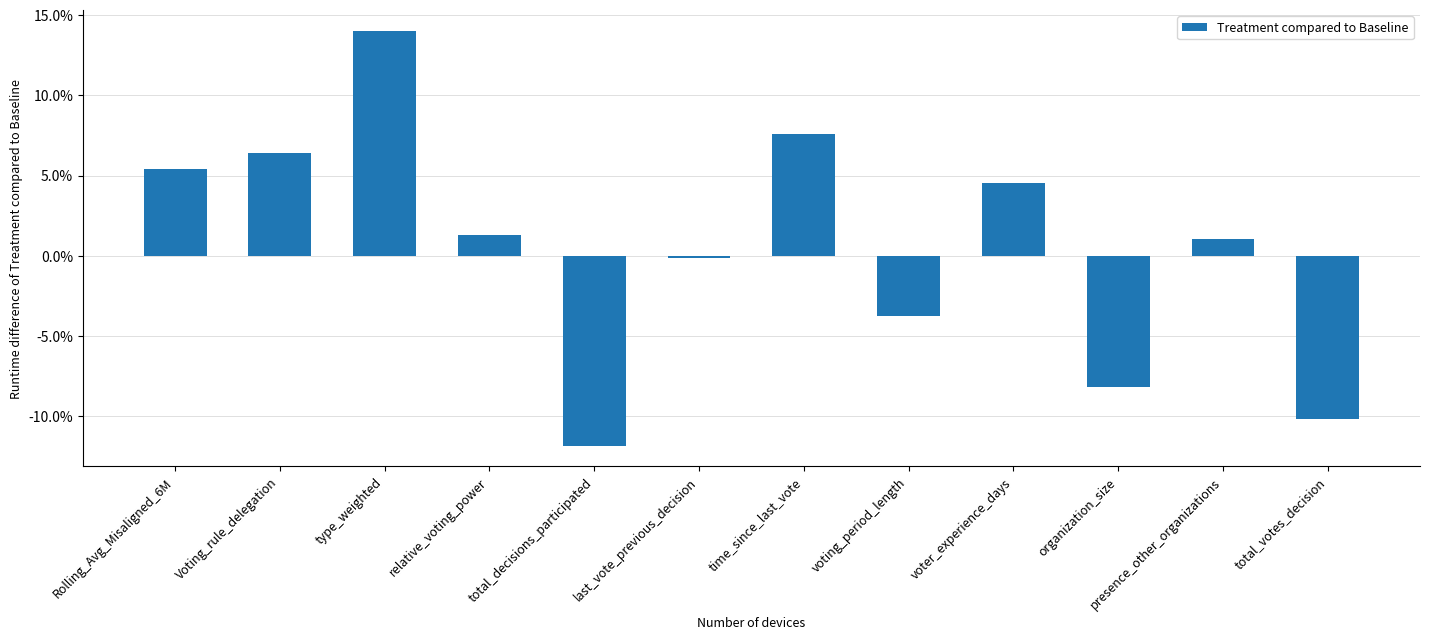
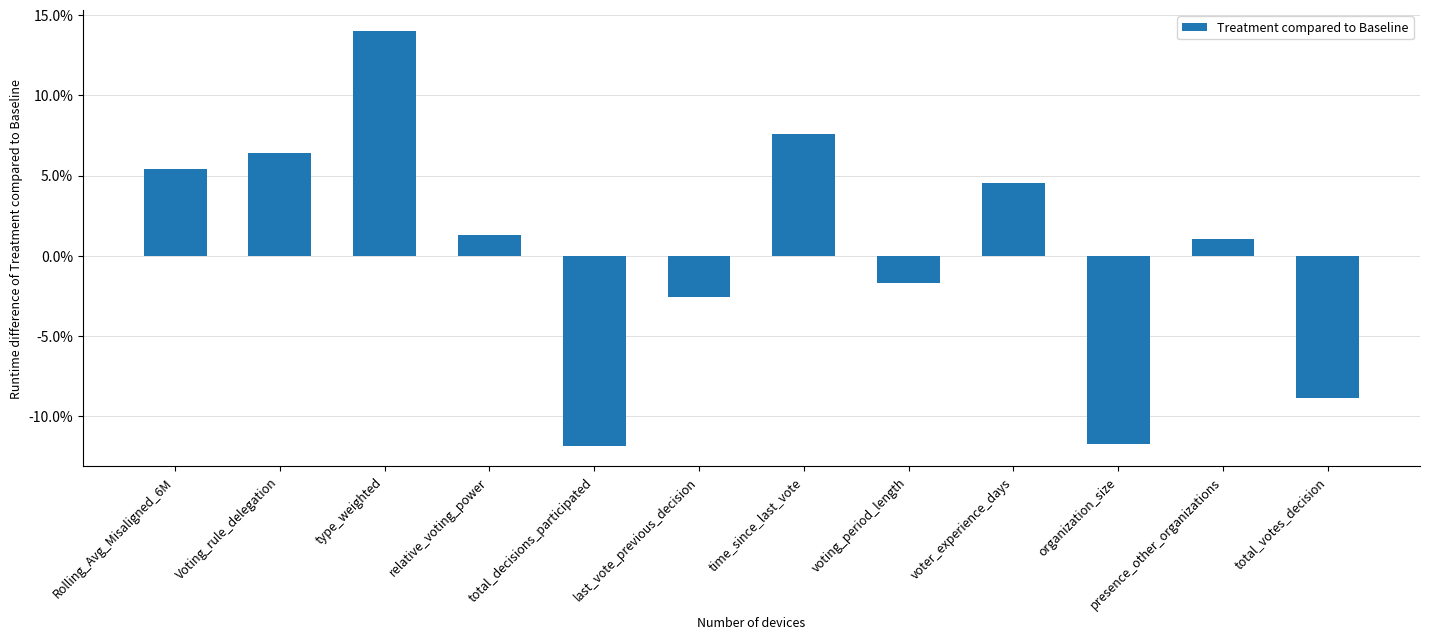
  {
    "Rolling_Avg_Misaligned_6M": "5.4%",
    "Voting_rule_delegation": "6.4%",
    "type_weighted": "14.0%",
    "relative_voting_power": "1.3%",
    "total_decisions_participated": "-11.8%",
-   "last_vote_previous_decision": "-0.1%",
+   "last_vote_previous_decision": "-2.6%",
    "time_since_last_vote": "7.6%",
-   "voting_period_length": "-3.7%",
+   "voting_period_length": "-1.7%",
    "voter_experience_days": "4.5%",
-   "organization_size": "-8.2%",
+   "organization_size": "-11.7%",
    "presence_other_organizations": "1.1%",
-   "total_votes_decision": "-10.2%"
+   "total_votes_decision": "-8.9%"
  }
